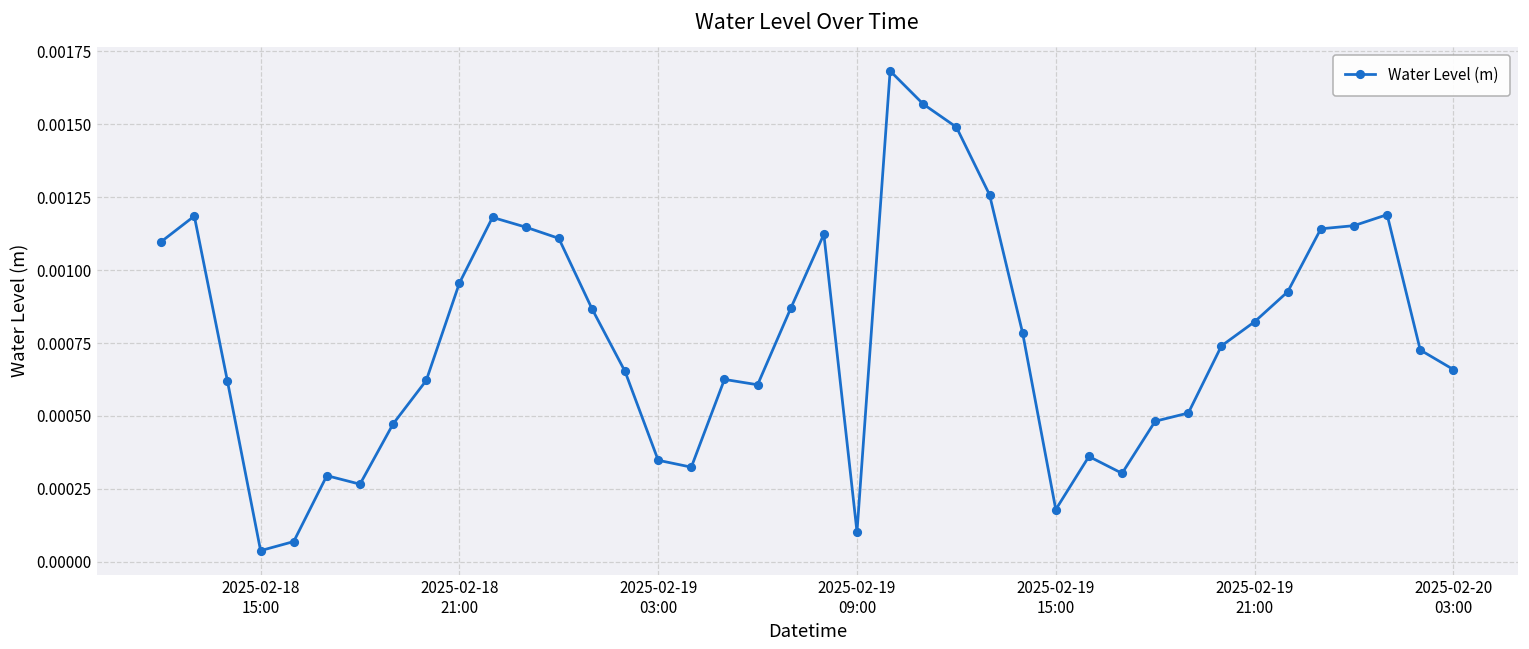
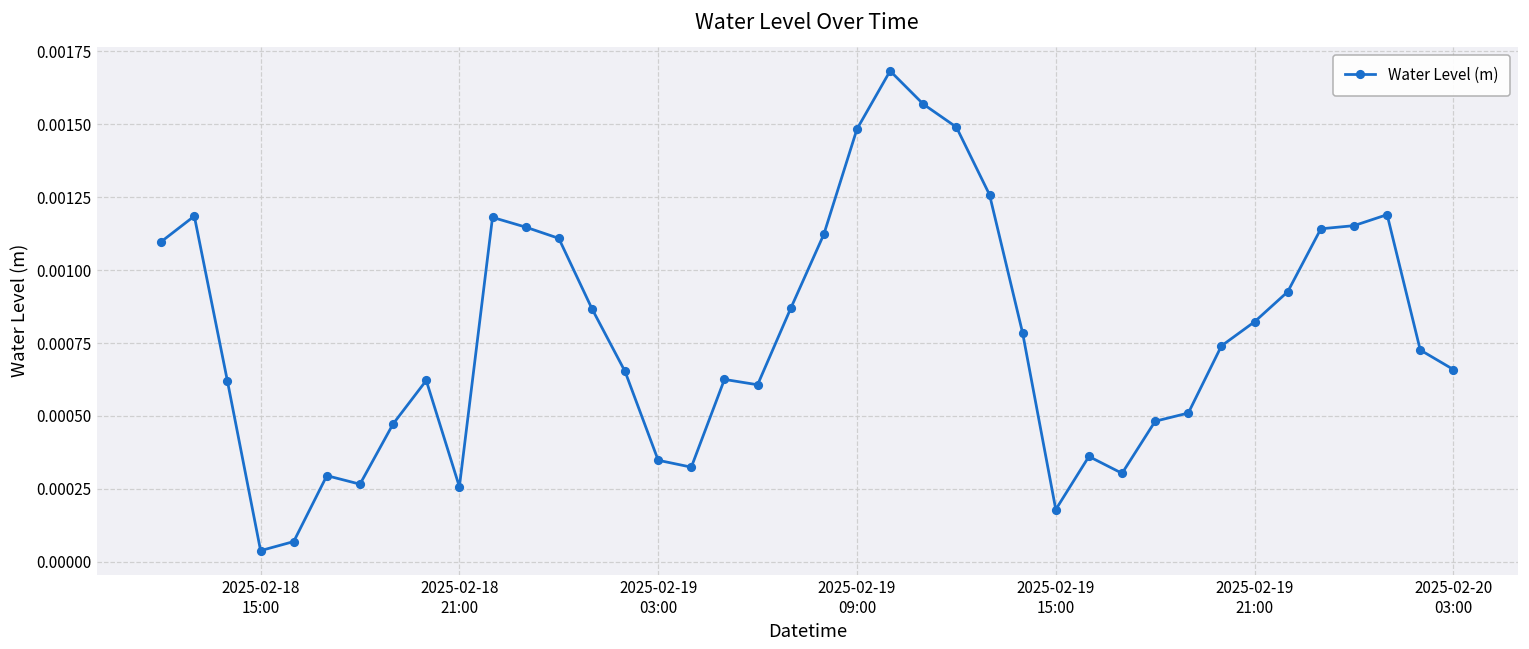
  {
    "2025-02-18 15:00": 0.00004,
-   "2025-02-18 21:00": 0.00096,
+   "2025-02-18 21:00": 0.00026,
    "2025-02-19 03:00": 0.00035,
-   "2025-02-19 09:00": 0.00010,
+   "2025-02-19 09:00": 0.00148,
    "2025-02-19 15:00": 0.00018,
    "2025-02-19 21:00": 0.00082,
    "2025-02-20 03:00": 0.00066
  }
